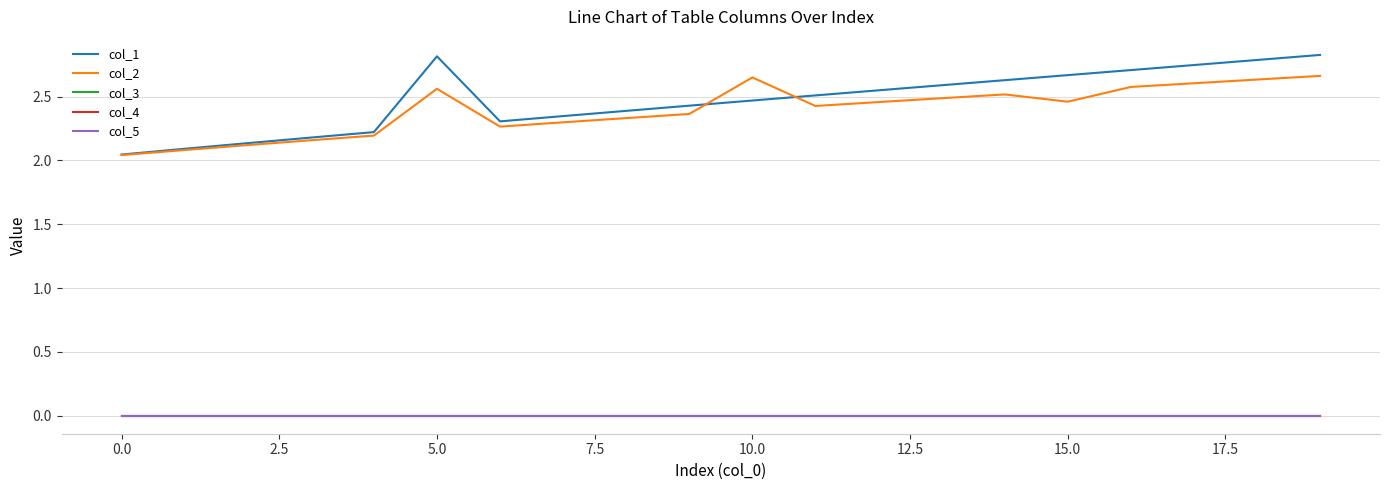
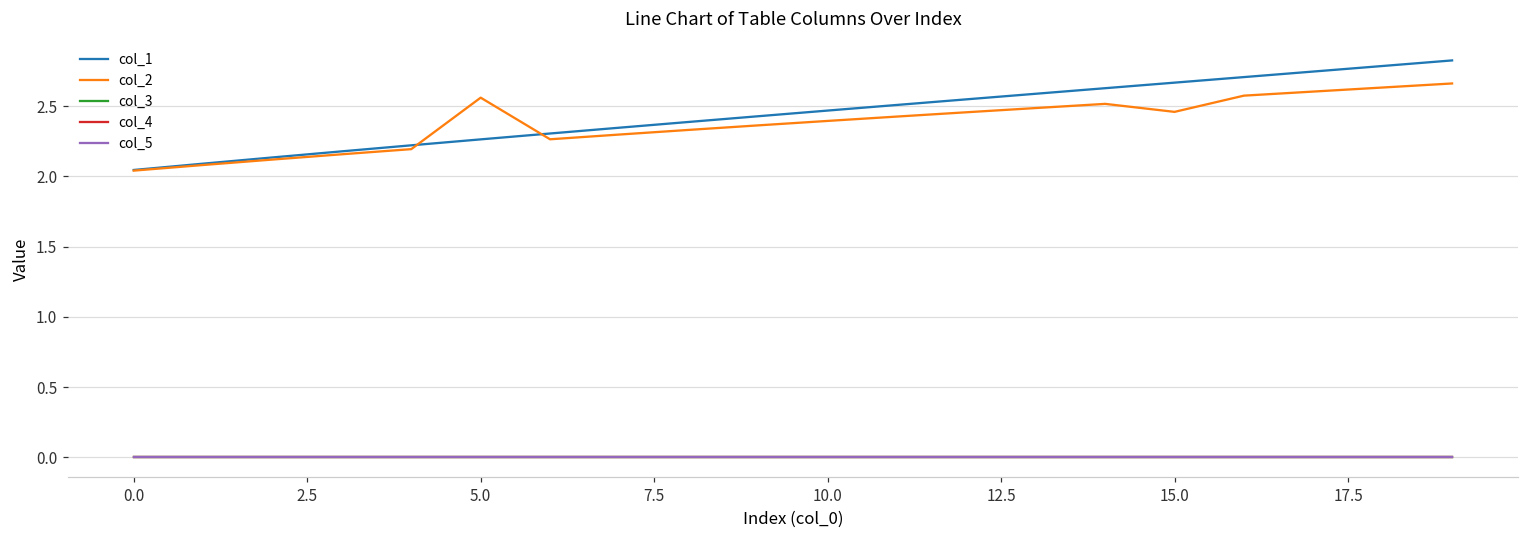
  {
    "col_1": {
-     "5.0": 2.82,
+     "5.0": 2.26,
      "10.0": 2.47,
      "15.0": 2.67
    },
    "col_2": {
      "5.0": 2.56,
-     "10.0": 2.65,
+     "10.0": 2.40,
      "15.0": 2.46
    },
    "col_5": {
      "0.0": 0.00,
      "5.0": 0.00,
      "10.0": 0.00,
      "15.0": 0.00
    }
  }
